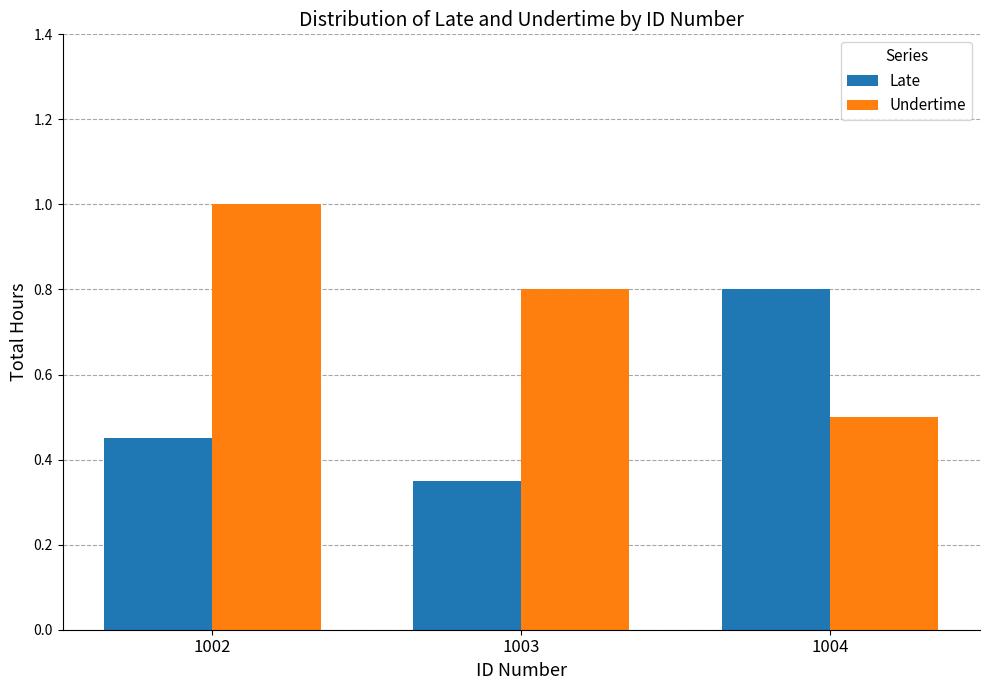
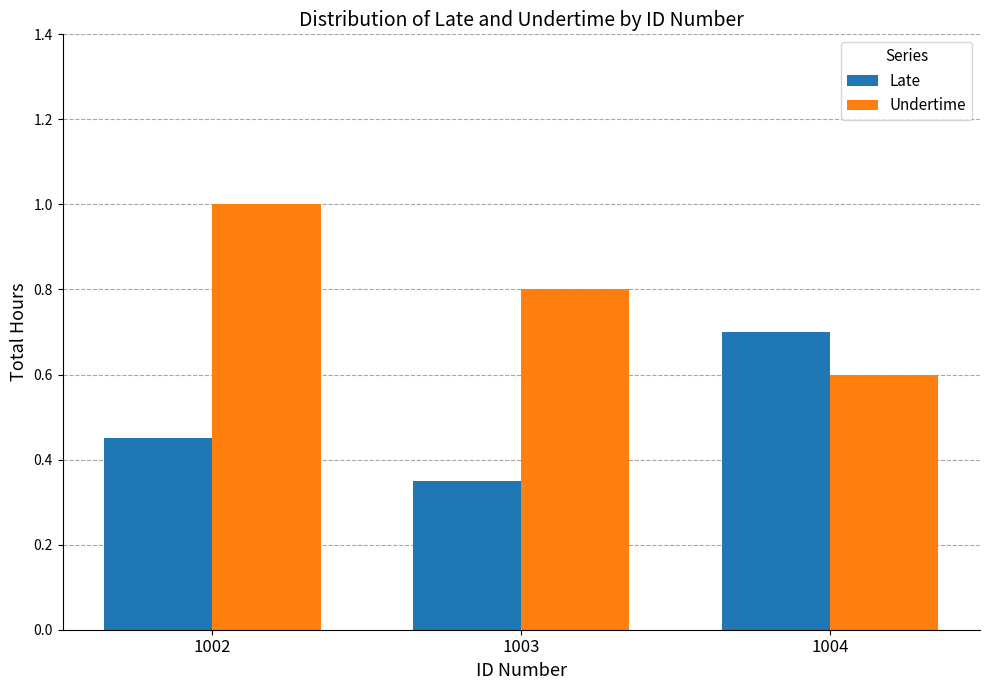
  {
    "Late": {
      "1002": 0.45,
      "1003": 0.35,
-     "1004": 0.8
+     "1004": 0.7
    },
    "Undertime": {
      "1002": 1.0,
      "1003": 0.8,
-     "1004": 0.5
+     "1004": 0.6
    }
  }
